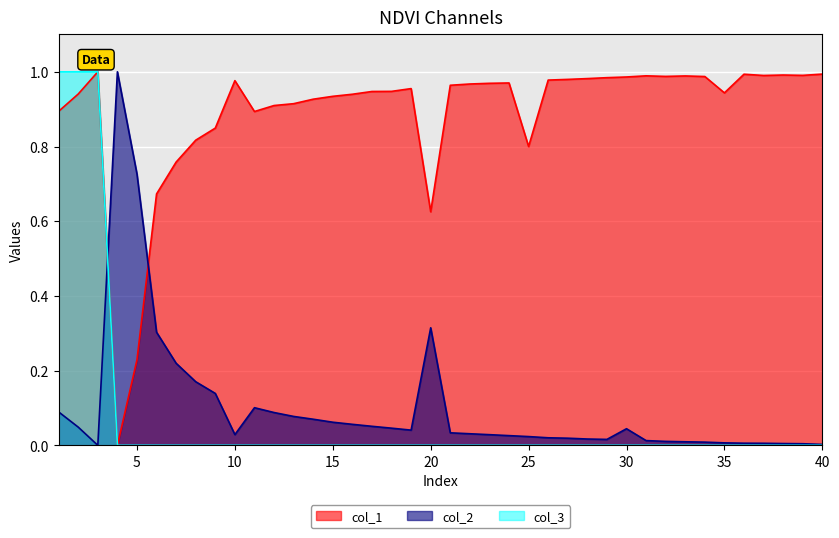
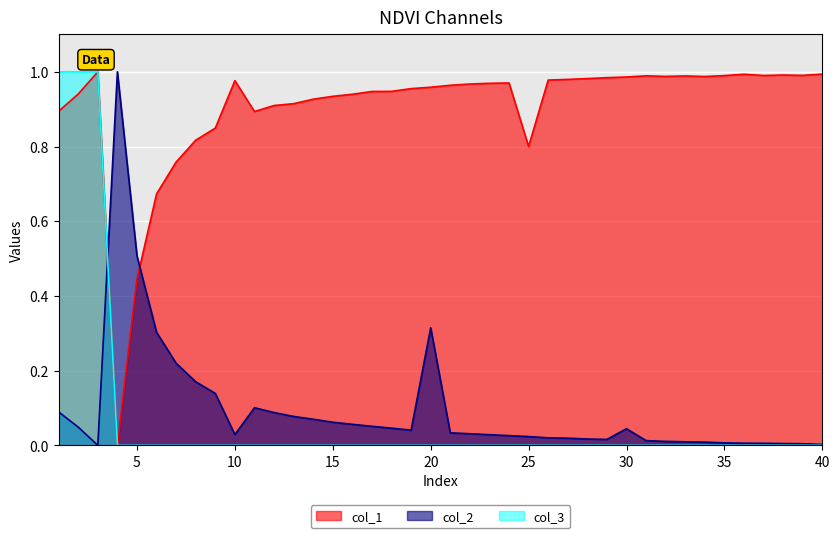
  {
    "col_1": {
-     "5": 0.23,
+     "5": 0.45,
      "10": 0.98,
      "15": 0.93,
-     "20": 0.63,
+     "20": 0.96,
      "25": 0.80,
      "30": 0.99,
-     "35": 0.94,
+     "35": 0.99,
      "40": 0.99
    },
    "col_2": {
-     "5": 0.73,
+     "5": 0.51,
      "10": 0.03,
      "15": 0.06,
      "20": 0.31,
      "25": 0.02,
      "30": 0.04
    },
    "col_3": {
      "5": 0.00,
      "10": 0.00,
      "15": 0.00,
      "20": 0.00,
      "25": 0.00,
      "30": 0.00
    }
  }
